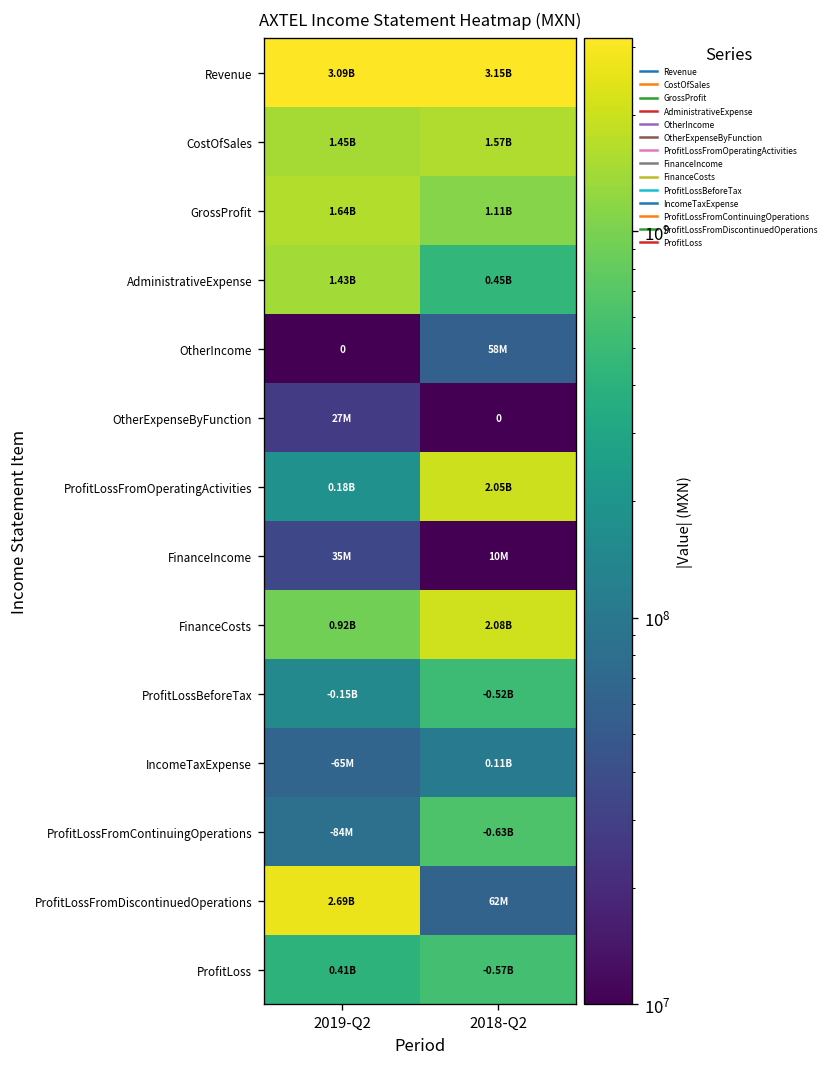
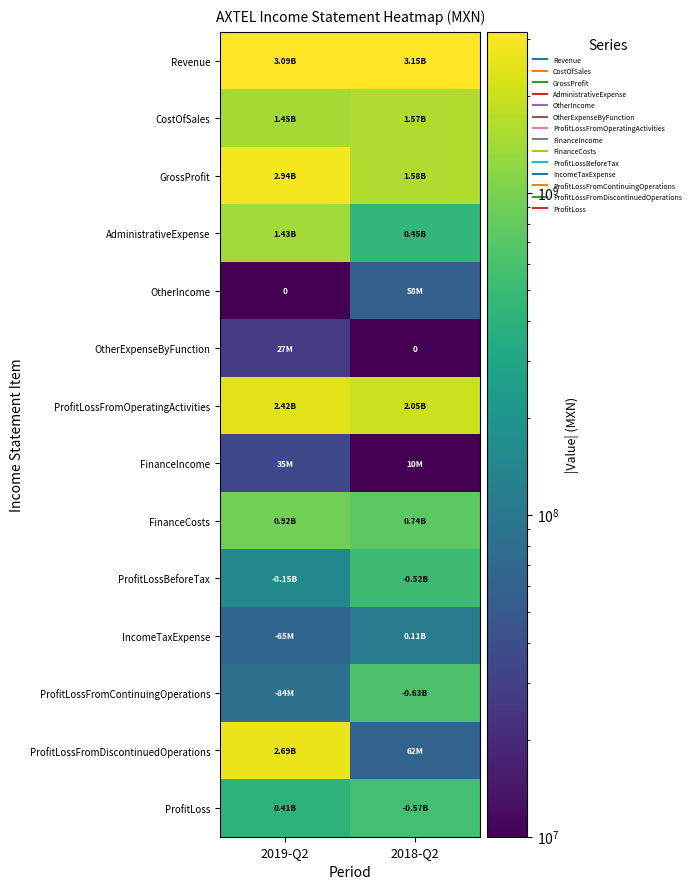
  {
    "Revenue": {
      "2019-Q2": "3.09B",
      "2018-Q2": "3.15B"
    },
    "CostOfSales": {
      "2019-Q2": "1.45B",
      "2018-Q2": "1.57B"
    },
    "GrossProfit": {
-     "2019-Q2": "1.64B",
-     "2018-Q2": "1.11B"
+     "2019-Q2": "2.94B",
+     "2018-Q2": "1.58B"
    },
    "AdministrativeExpense": {
      "2019-Q2": "1.43B",
      "2018-Q2": "0.45B"
    },
    "OtherIncome": {
      "2019-Q2": "0",
      "2018-Q2": "58M"
    },
    "OtherExpenseByFunction": {
      "2019-Q2": "27M",
      "2018-Q2": "0"
    },
    "ProfitLossFromOperatingActivities": {
-     "2019-Q2": "0.18B",
+     "2019-Q2": "2.42B",
      "2018-Q2": "2.05B"
    },
    "FinanceIncome": {
      "2019-Q2": "35M",
      "2018-Q2": "10M"
    },
    "FinanceCosts": {
      "2019-Q2": "0.92B",
-     "2018-Q2": "2.08B"
+     "2018-Q2": "0.74B"
    },
    "ProfitLossBeforeTax": {
      "2019-Q2": "-0.15B",
      "2018-Q2": "-0.52B"
    },
    "IncomeTaxExpense": {
      "2019-Q2": "-65M",
      "2018-Q2": "0.11B"
    },
    "ProfitLossFromContinuingOperations": {
      "2019-Q2": "-84M",
      "2018-Q2": "-0.63B"
    },
    "ProfitLossFromDiscontinuedOperations": {
      "2019-Q2": "2.69B",
      "2018-Q2": "62M"
    },
    "ProfitLoss": {
      "2019-Q2": "0.41B",
      "2018-Q2": "-0.57B"
    }
  }
